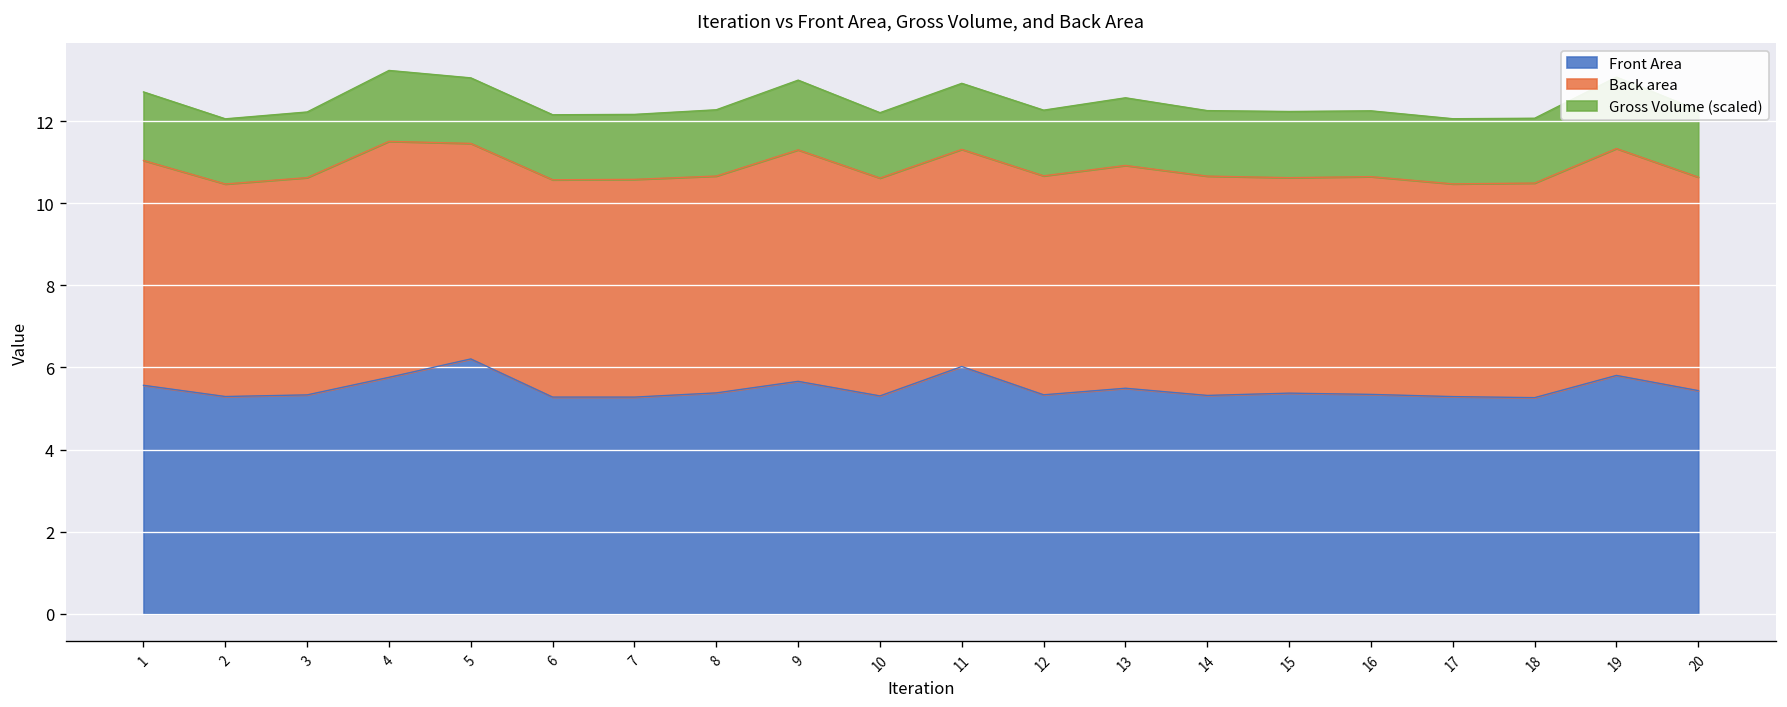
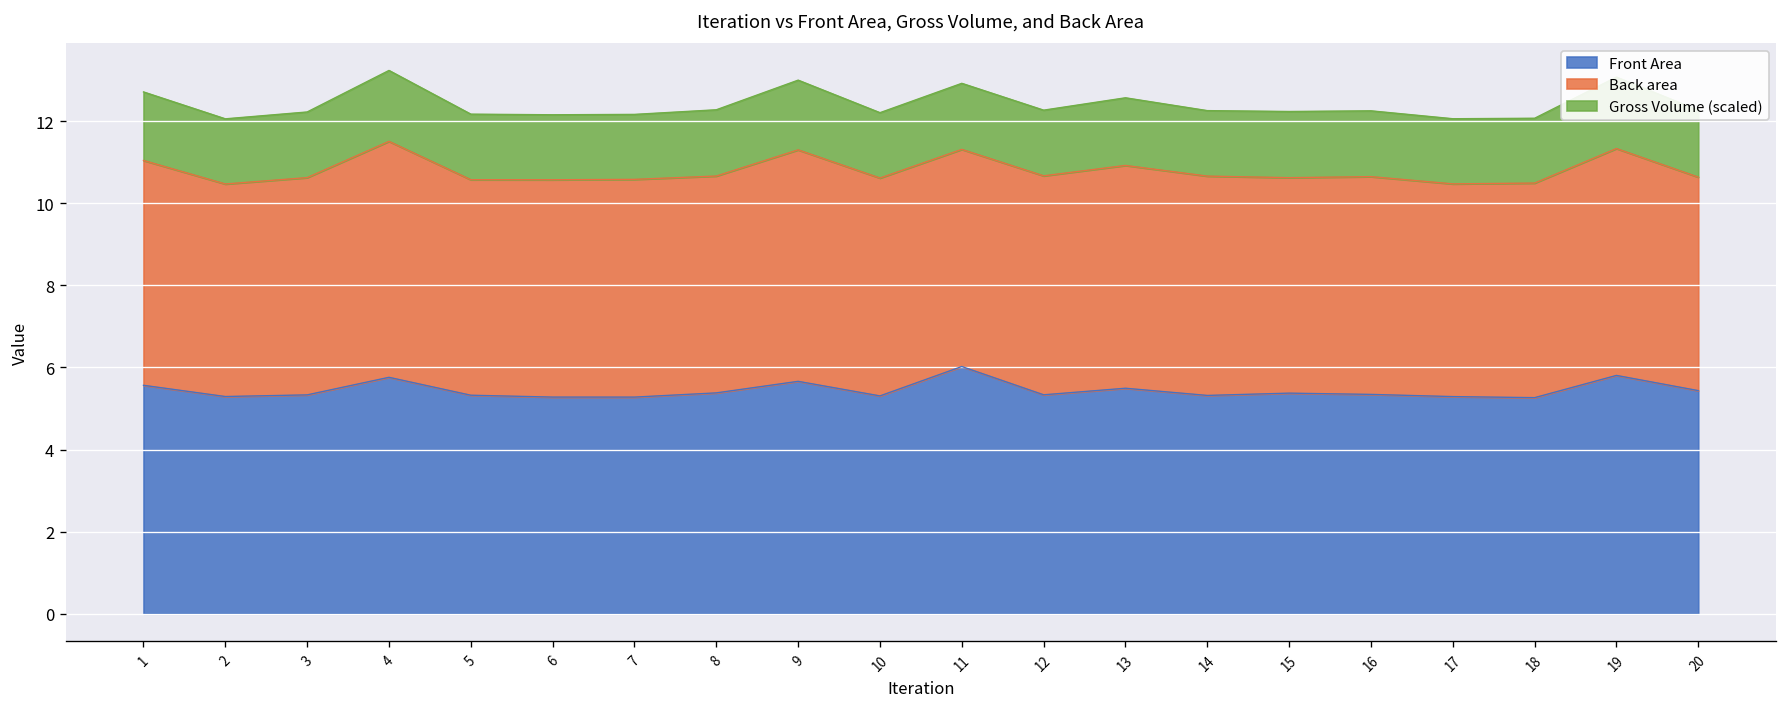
  {
    "Front Area": {
      "1": 5.6,
      "2": 5.3,
      "3": 5.3,
      "4": 5.8,
-     "5": 6.2,
+     "5": 5.3,
      "6": 5.3,
      "7": 5.3,
      "8": 5.4,
      "9": 5.7,
      "10": 5.3,
      "11": 6.0,
      "12": 5.3,
      "13": 5.5,
      "14": 5.3,
      "15": 5.4,
      "16": 5.3,
      "17": 5.3,
      "18": 5.3,
      "19": 5.8,
      "20": 5.4
    },
    "Back area": {
      "1": 5.5,
      "2": 5.2,
      "3": 5.3,
      "4": 5.7,
      "5": 5.3,
      "6": 5.3,
      "7": 5.3,
      "8": 5.3,
      "9": 5.6,
      "10": 5.3,
      "11": 5.3,
      "12": 5.3,
      "13": 5.4,
      "14": 5.3,
      "15": 5.3,
      "16": 5.3,
      "17": 5.2,
      "18": 5.2,
      "19": 5.5,
      "20": 5.2
    },
    "Gross Volume (scaled)": {
      "1": 1.7,
      "2": 1.6,
      "3": 1.6,
      "4": 1.7,
      "5": 1.6,
      "6": 1.6,
      "7": 1.6,
      "8": 1.6,
      "9": 1.7,
      "10": 1.6,
      "11": 1.6,
      "12": 1.6,
      "13": 1.6,
      "14": 1.6,
      "15": 1.6,
      "16": 1.6,
      "17": 1.6,
      "18": 1.6
    }
  }
